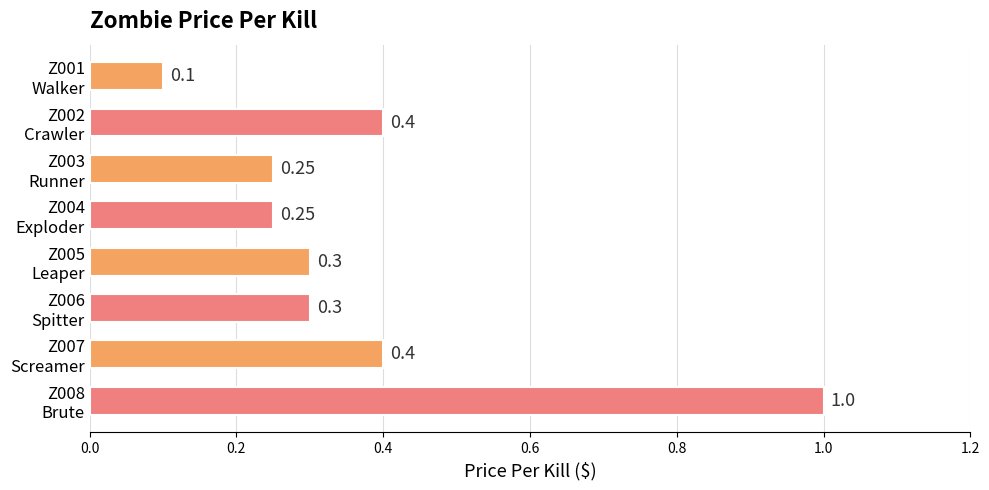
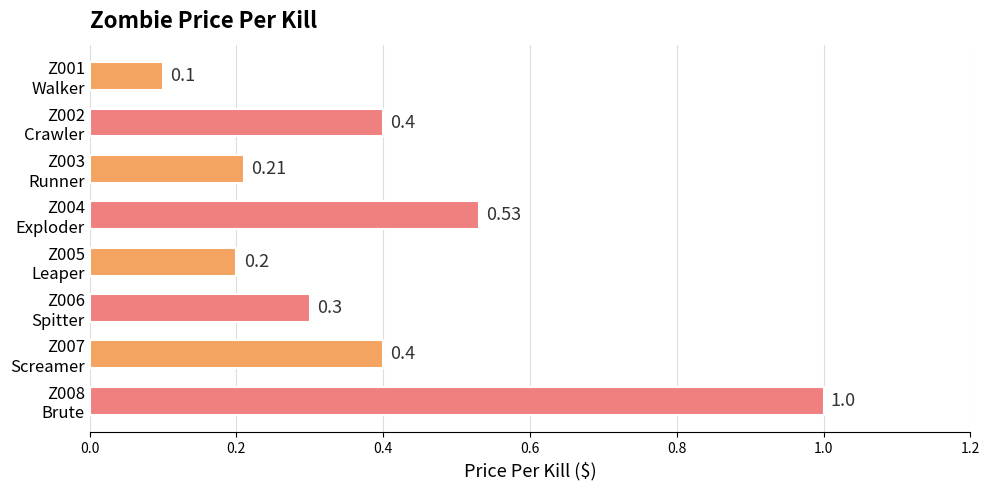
  {
    "Z001 Walker": 0.1,
    "Z002 Crawler": 0.4,
-   "Z003 Runner": 0.25,
-   "Z004 Exploder": 0.25,
-   "Z005 Leaper": 0.3,
+   "Z003 Runner": 0.21,
+   "Z004 Exploder": 0.53,
+   "Z005 Leaper": 0.2,
    "Z006 Spitter": 0.3,
    "Z007 Screamer": 0.4,
    "Z008 Brute": 1.0
  }
